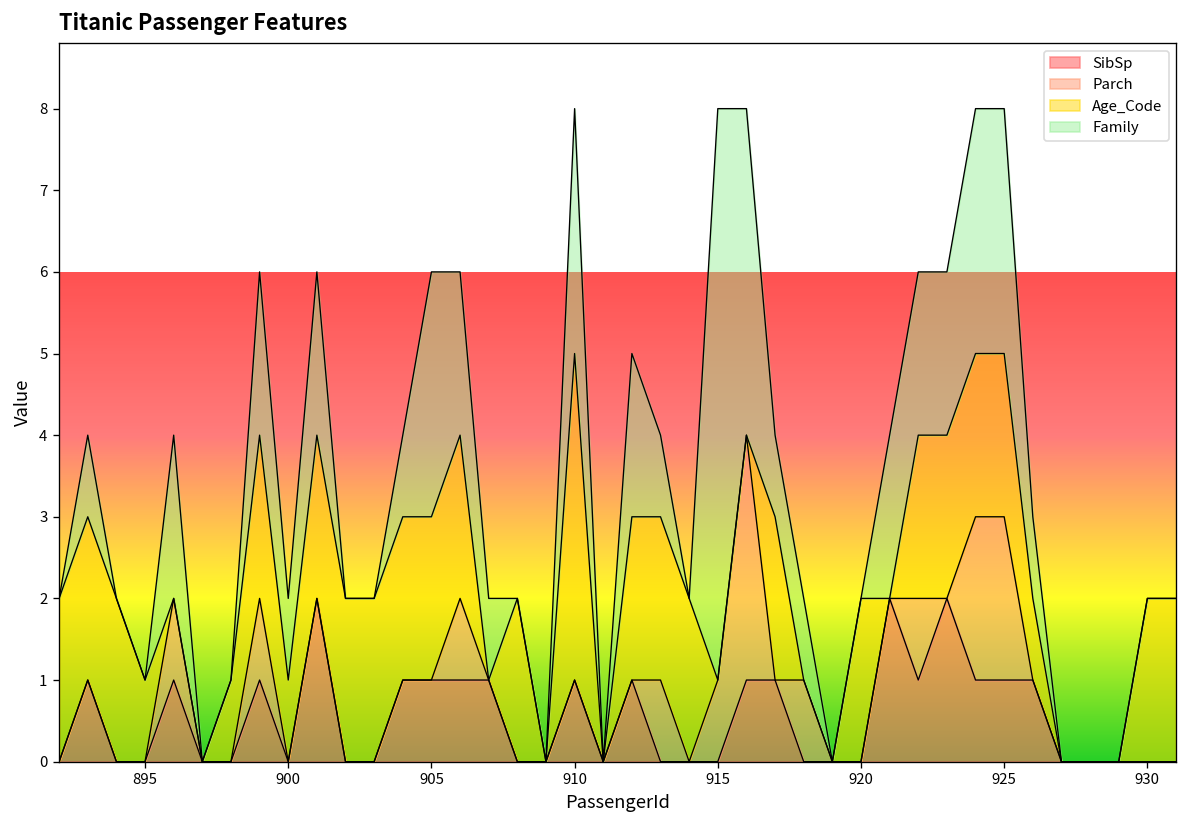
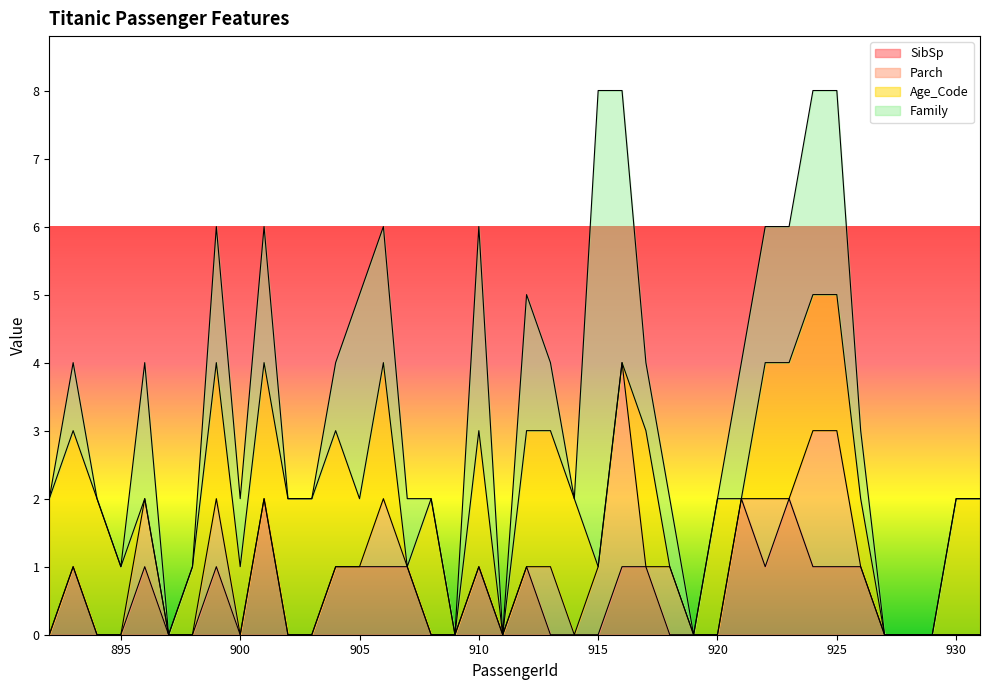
  {
    "Age_Code": {
      "900": 1,
-     "905": 2,
-     "910": 4,
+     "905": 1,
+     "910": 2,
      "925": 2
    },
    "Family": {
      "900": 1,
      "905": 3,
      "910": 3,
      "915": 7,
      "925": 3
    }
  }
